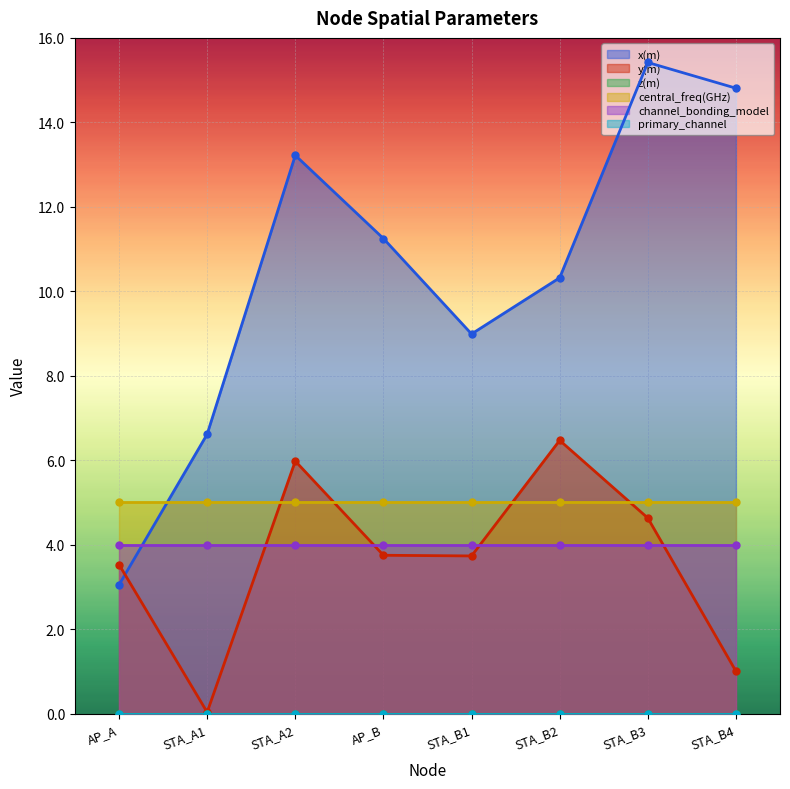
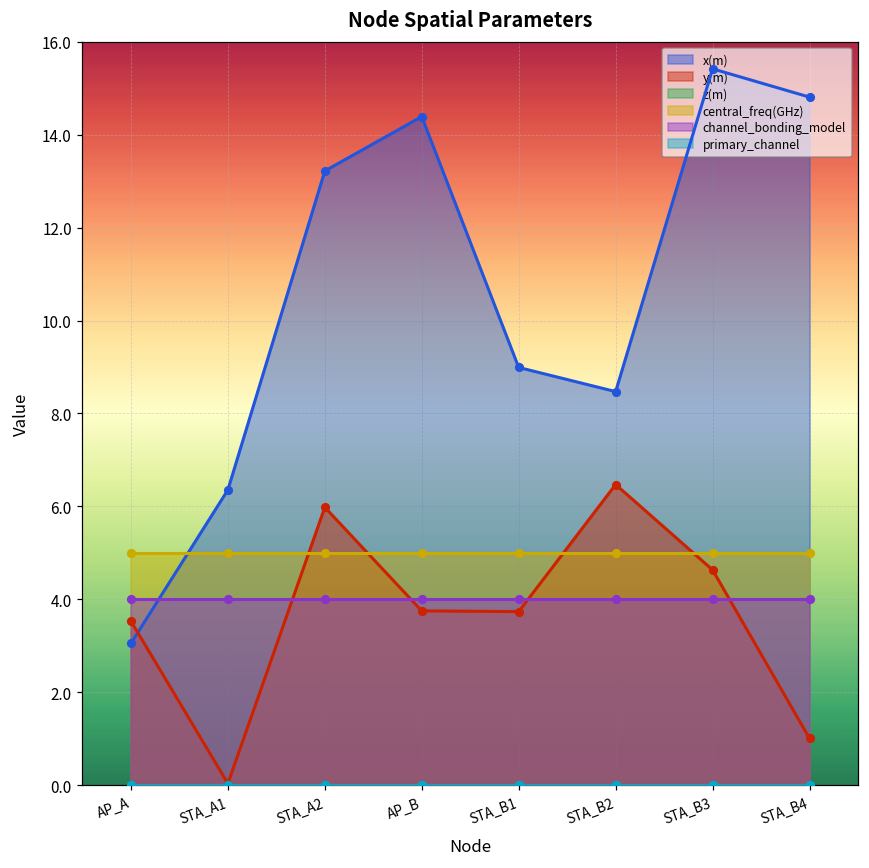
  {
    "x(m)": {
      "AP_A": 3.1,
-     "STA_A1": 6.6,
+     "STA_A1": 6.4,
      "STA_A2": 13.2,
-     "AP_B": 11.3,
+     "AP_B": 14.4,
      "STA_B1": 9.0,
-     "STA_B2": 10.3
+     "STA_B2": 8.5
    },
    "y(m)": {
      "AP_A": 3.5,
      "STA_A2": 6.0,
      "AP_B": 3.8,
      "STA_B1": 3.7,
      "STA_B2": 6.5,
      "STA_B3": 4.6,
      "STA_B4": 1.0
    },
    "primary_channel": {
      "AP_A": 0.0,
      "STA_A2": 0.0,
      "AP_B": 0.0,
      "STA_B1": 0.0,
      "STA_B2": 0.0,
      "STA_B3": 0.0,
      "STA_B4": 0.0
    },
    "central_freq(GHz)": {
      "AP_A": 5.0,
      "STA_A1": 5.0,
      "STA_A2": 5.0,
      "AP_B": 5.0,
      "STA_B1": 5.0,
      "STA_B2": 5.0,
      "STA_B3": 5.0,
      "STA_B4": 5.0
    },
    "channel_bonding_model": {
      "AP_A": 4.0,
      "STA_A1": 4.0,
      "STA_A2": 4.0,
      "AP_B": 4.0,
      "STA_B1": 4.0,
      "STA_B2": 4.0,
      "STA_B3": 4.0,
      "STA_B4": 4.0
    }
  }
